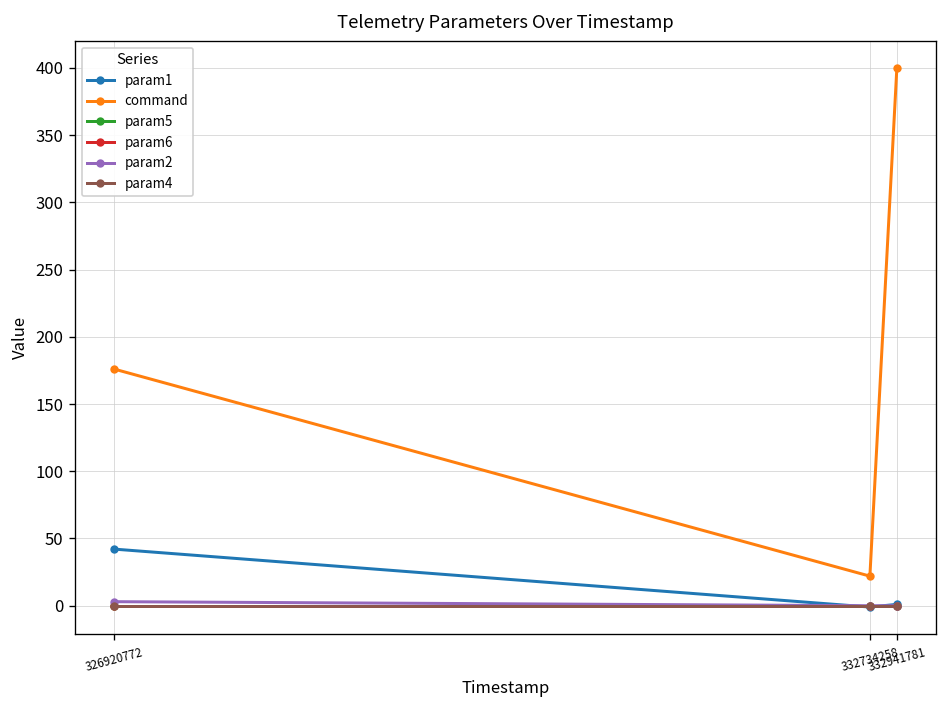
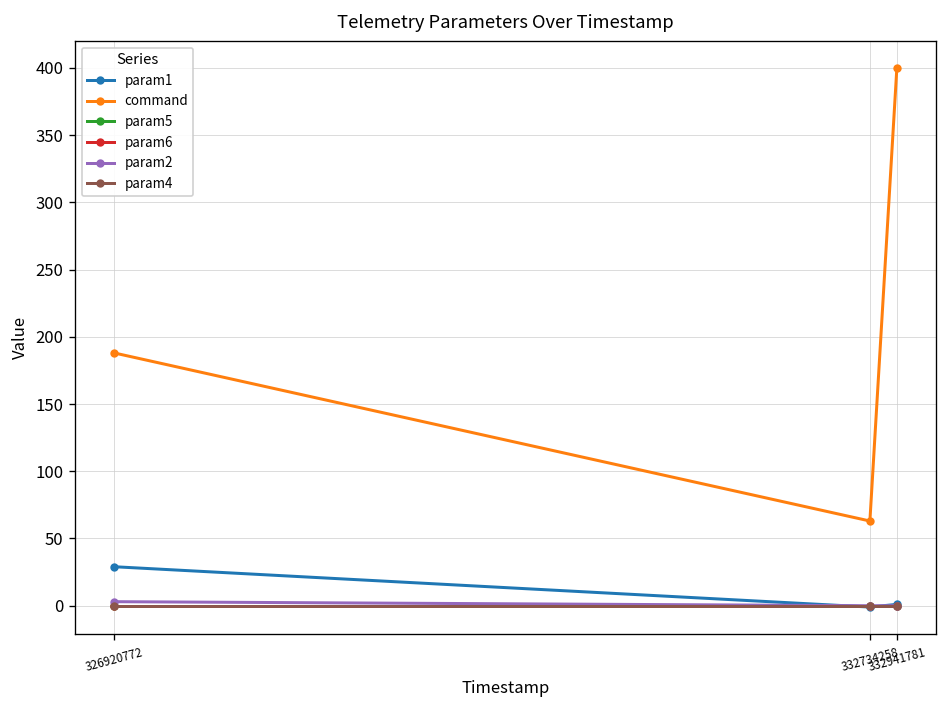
  {
    "param1": {
-     "326920772": 42
+     "326920772": 29
    },
    "command": {
-     "326920772": 176,
-     "332734258": 22,
+     "326920772": 188,
+     "332734258": 63,
      "332941781": 400
    },
    "param4": {
      "326920772": 0
    },
    "param2": {
      "326920772": 3
    }
  }
